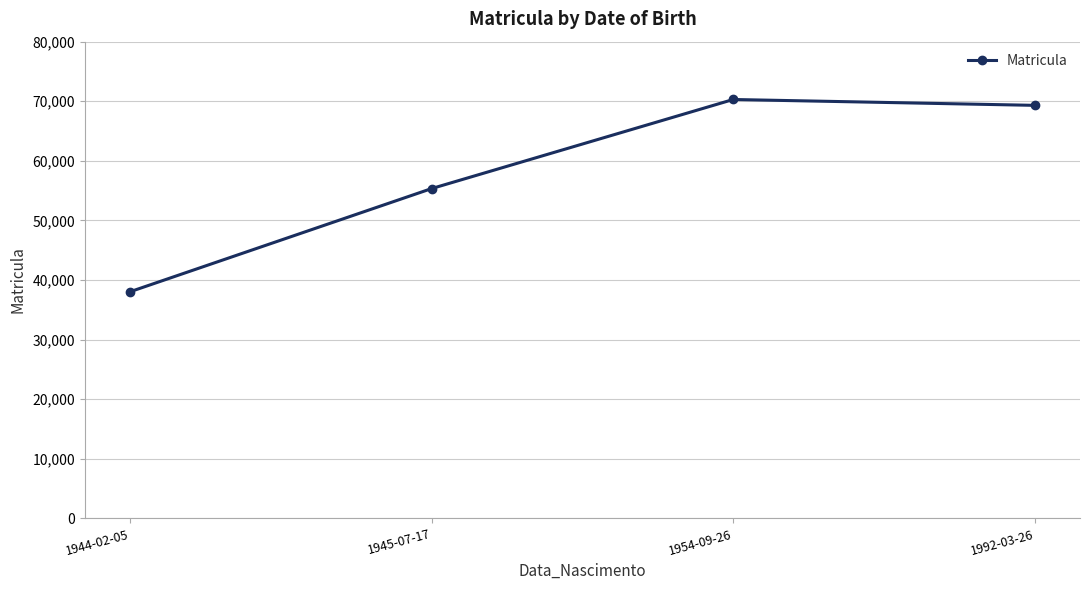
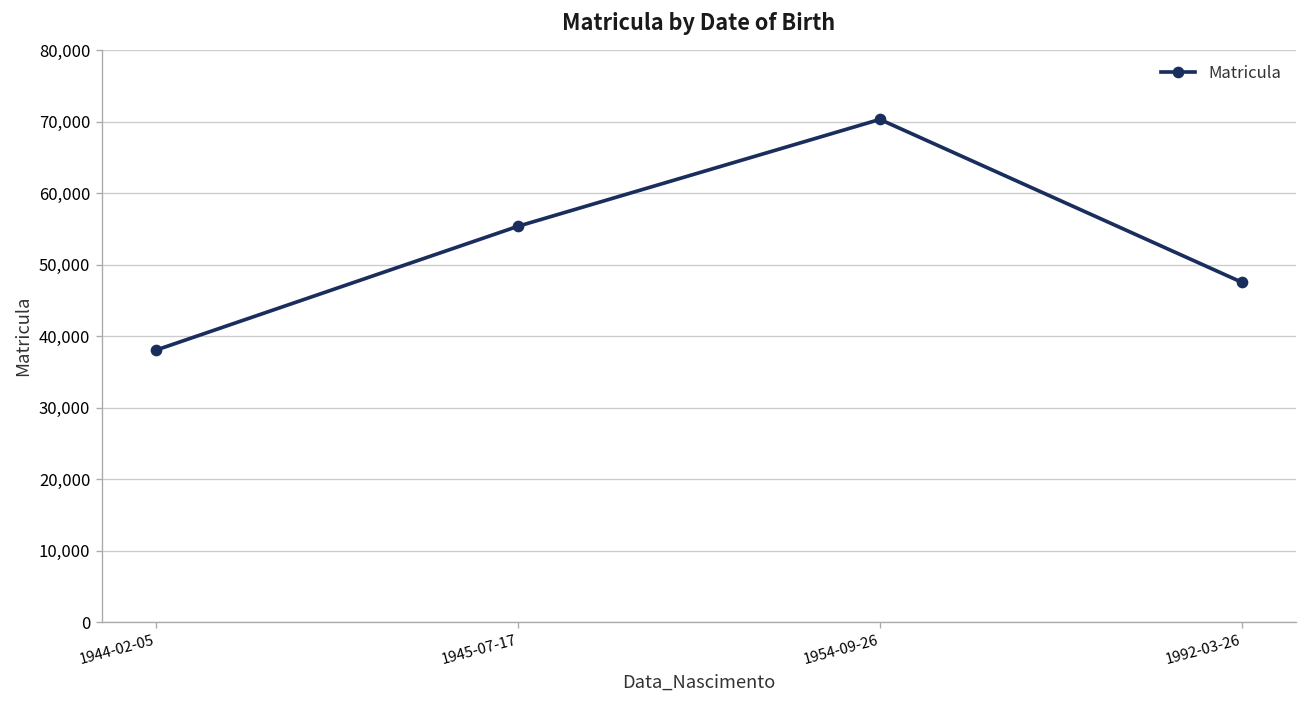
  {
    "1944-02-05": "38,000",
    "1945-07-17": "55,000",
    "1954-09-26": "70,000",
-   "1992-03-26": "69,000"
+   "1992-03-26": "48,000"
  }
